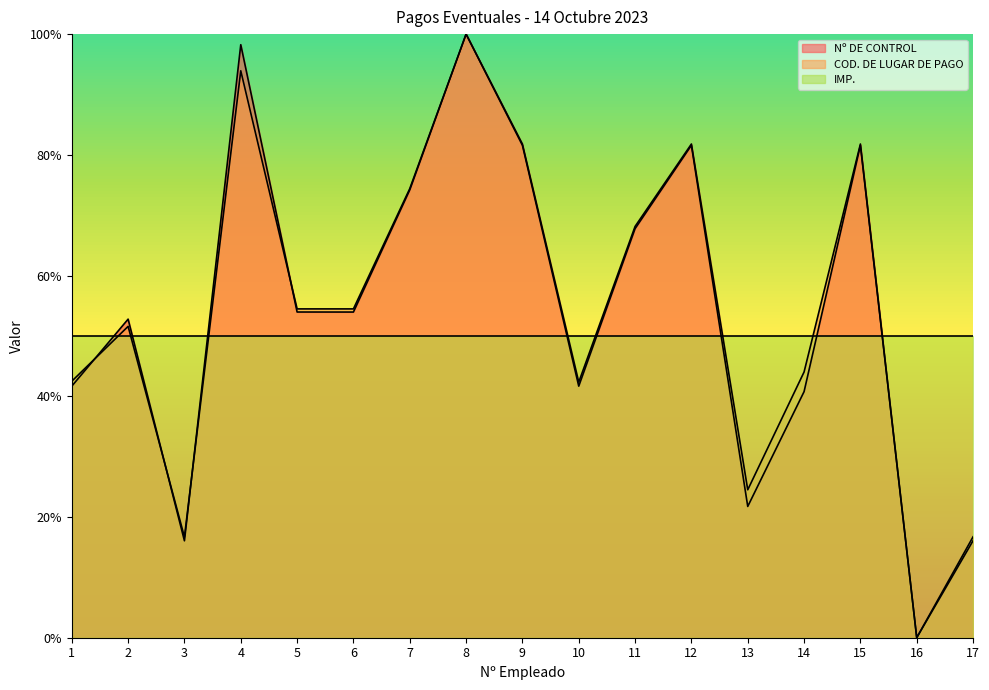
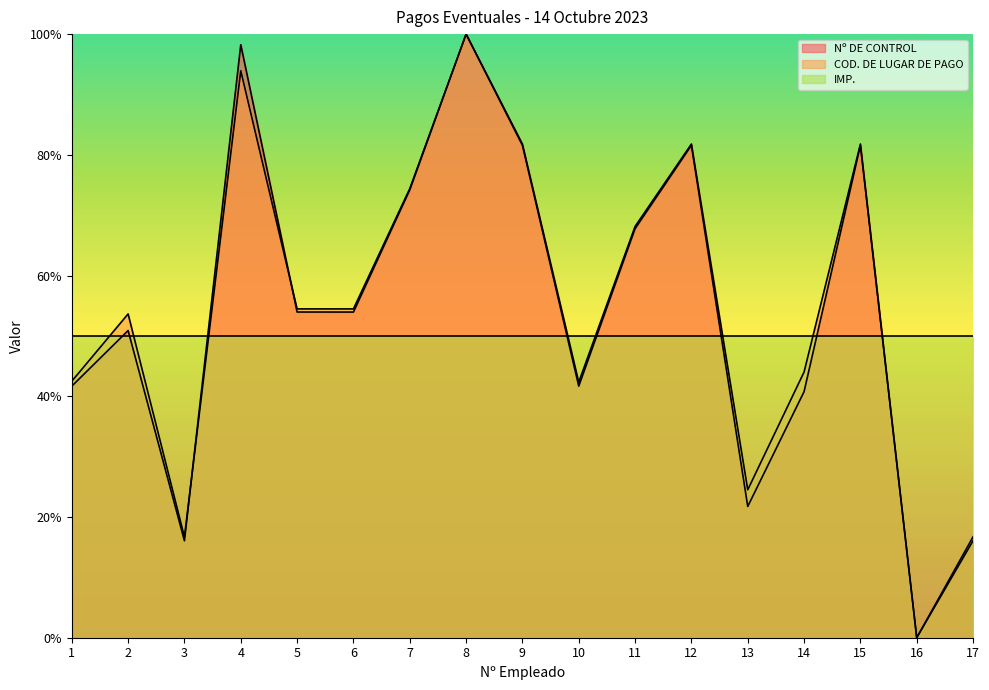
  {
    "Nº DE CONTROL": {
      "1": "42%",
-     "2": "53%",
+     "2": "51%",
      "3": "16%",
      "4": "98%",
      "5": "54%",
      "6": "54%",
      "10": "42%",
      "13": "22%",
      "14": "41%",
      "17": "16%"
    },
    "COD. DE LUGAR DE PAGO": {
      "1": "42%",
-     "2": "52%",
+     "2": "54%",
      "3": "17%",
      "4": "94%",
      "5": "54%",
      "6": "54%",
      "10": "42%",
      "13": "25%",
      "14": "44%",
      "17": "17%"
    },
    "IMP.": {
      "1": "50%",
      "2": "50%",
      "3": "50%",
      "4": "50%",
      "5": "50%",
      "6": "50%",
      "7": "50%",
      "8": "50%",
      "9": "50%",
      "10": "50%",
      "11": "50%",
      "12": "50%",
      "13": "50%",
      "14": "50%",
      "15": "50%",
      "16": "50%",
      "17": "50%"
    }
  }
